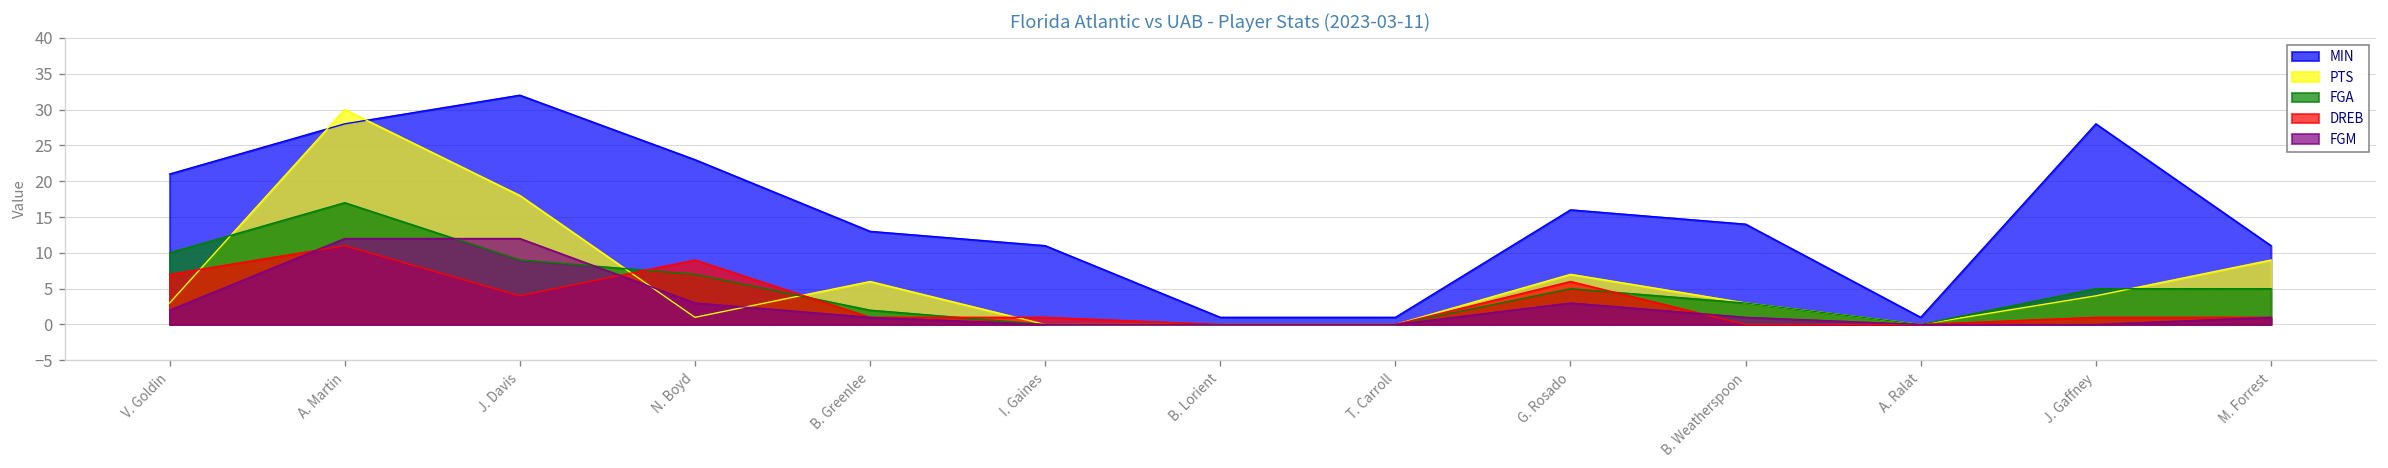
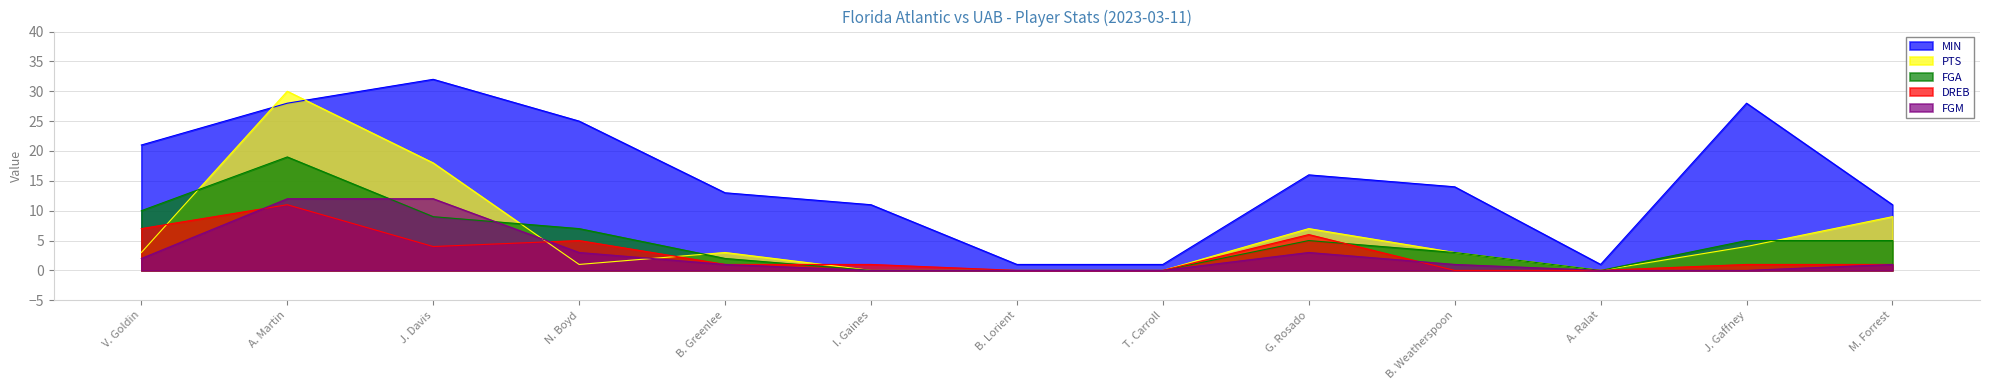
  {
    "MIN": {
      "V. Goldin": 21,
      "A. Martin": 28,
      "J. Davis": 32,
-     "N. Boyd": 23,
+     "N. Boyd": 25,
      "B. Greenlee": 13,
      "I. Gaines": 11,
      "B. Lorient": 1,
      "T. Carroll": 1,
      "G. Rosado": 16,
      "B. Weatherspoon": 14,
      "A. Ralat": 1,
      "J. Gaffney": 28,
      "M. Forrest": 11
    },
    "PTS": {
      "V. Goldin": 3,
      "A. Martin": 30,
      "J. Davis": 18,
      "N. Boyd": 1,
-     "B. Greenlee": 6,
+     "B. Greenlee": 3,
      "G. Rosado": 7,
      "J. Gaffney": 4,
      "M. Forrest": 9
    },
    "FGA": {
      "V. Goldin": 10,
-     "A. Martin": 17,
+     "A. Martin": 19,
      "J. Davis": 9,
      "N. Boyd": 7,
      "B. Greenlee": 2,
      "G. Rosado": 5,
      "J. Gaffney": 5,
      "M. Forrest": 5
    },
    "DREB": {
      "V. Goldin": 7,
      "A. Martin": 11,
      "J. Davis": 4,
-     "N. Boyd": 9,
+     "N. Boyd": 5,
      "I. Gaines": 1,
      "G. Rosado": 6,
      "B. Weatherspoon": 0,
      "J. Gaffney": 1
    },
    "FGM": {
      "V. Goldin": 2,
      "A. Martin": 12,
      "J. Davis": 12,
      "N. Boyd": 3,
      "G. Rosado": 3,
      "B. Weatherspoon": 1,
      "J. Gaffney": 0
    }
  }
